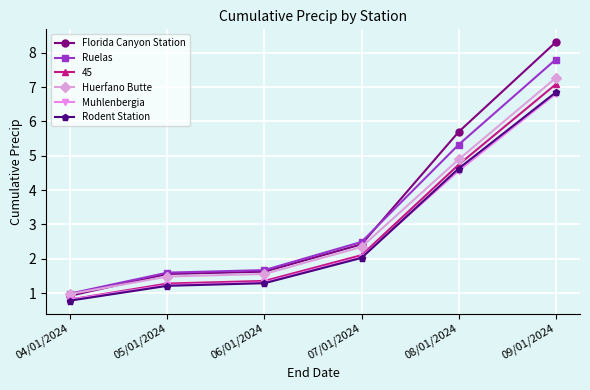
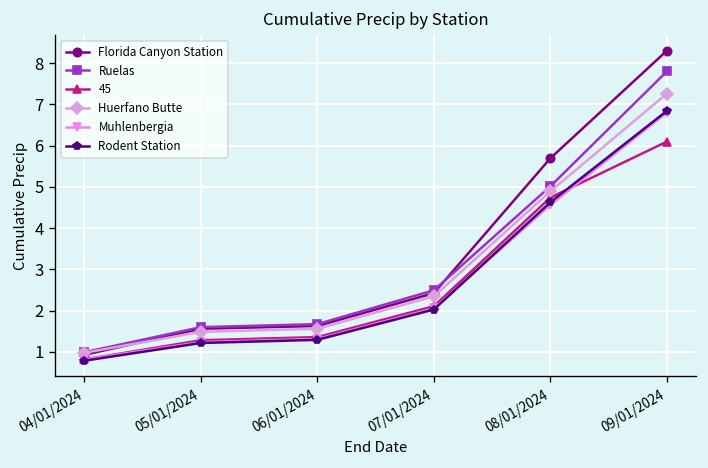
  {
    "Ruelas": {
-     "08/01/2024": 5.3,
+     "08/01/2024": 5.0,
      "09/01/2024": 7.8
    },
    "45": {
      "08/01/2024": 4.7,
-     "09/01/2024": 7.1
+     "09/01/2024": 6.1
    }
  }
